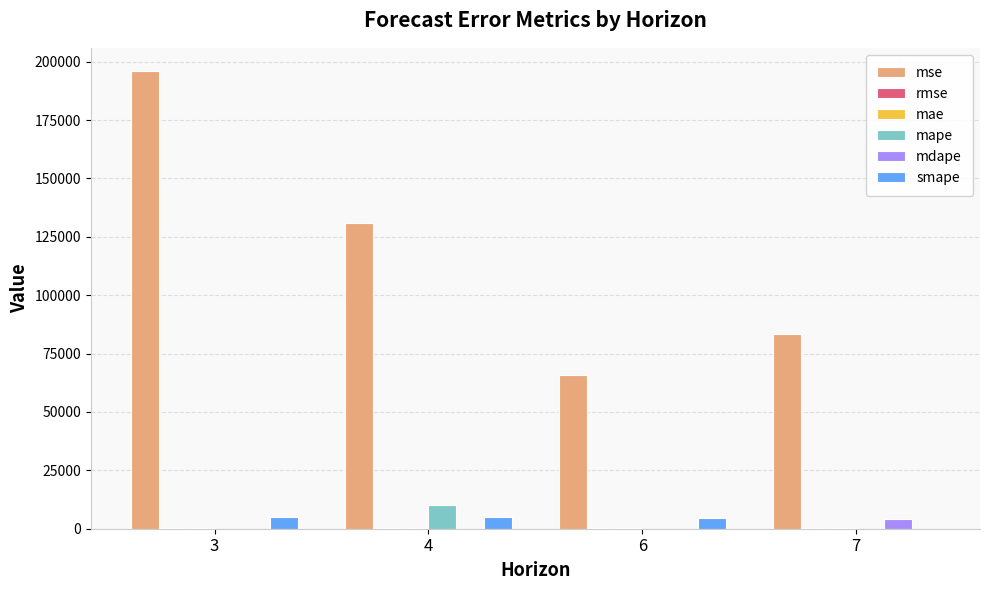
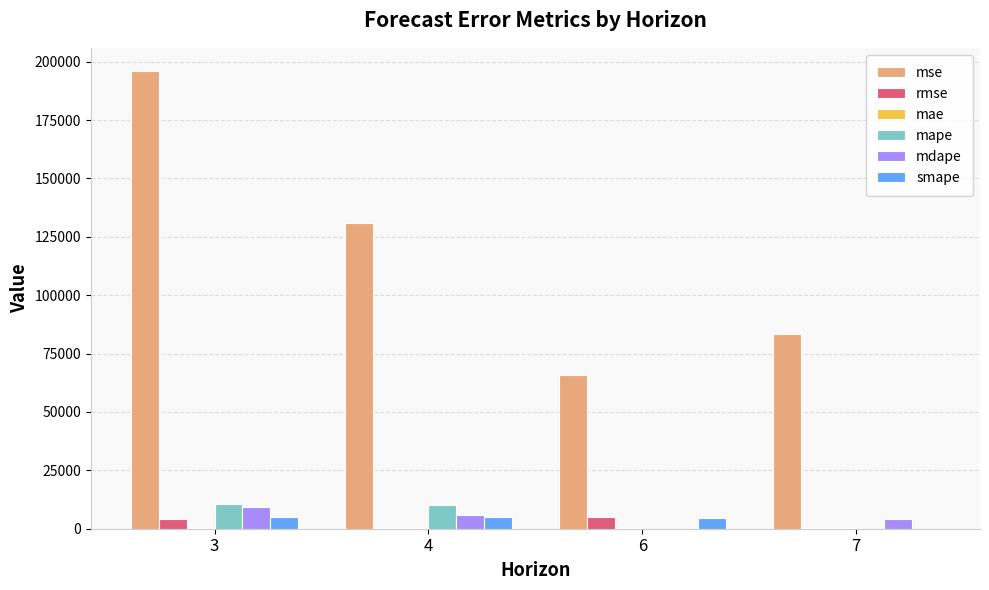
  {
    "mse": {
      "3": 196000,
      "4": 131000,
      "6": 66000,
      "7": 83000
    },
    "rmse": {
-     "3": 0,
-     "6": 0
+     "3": 4000,
+     "6": 5000
    },
    "mape": {
-     "3": 0,
+     "3": 11000,
      "4": 10000
    },
    "mdape": {
-     "3": 0,
-     "4": 0,
+     "3": 9000,
+     "4": 6000,
      "7": 4000
    },
    "smape": {
      "3": 5000,
      "4": 5000,
      "6": 5000
    }
  }
